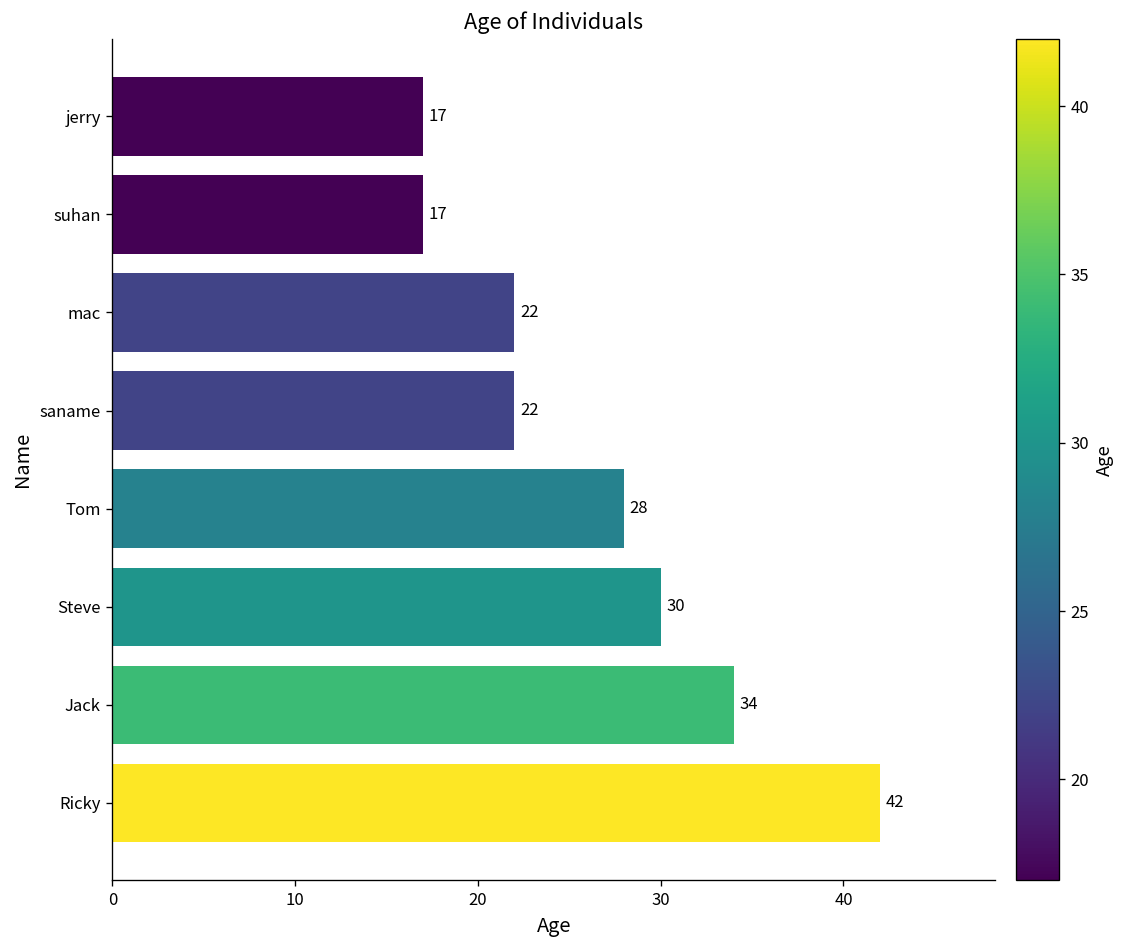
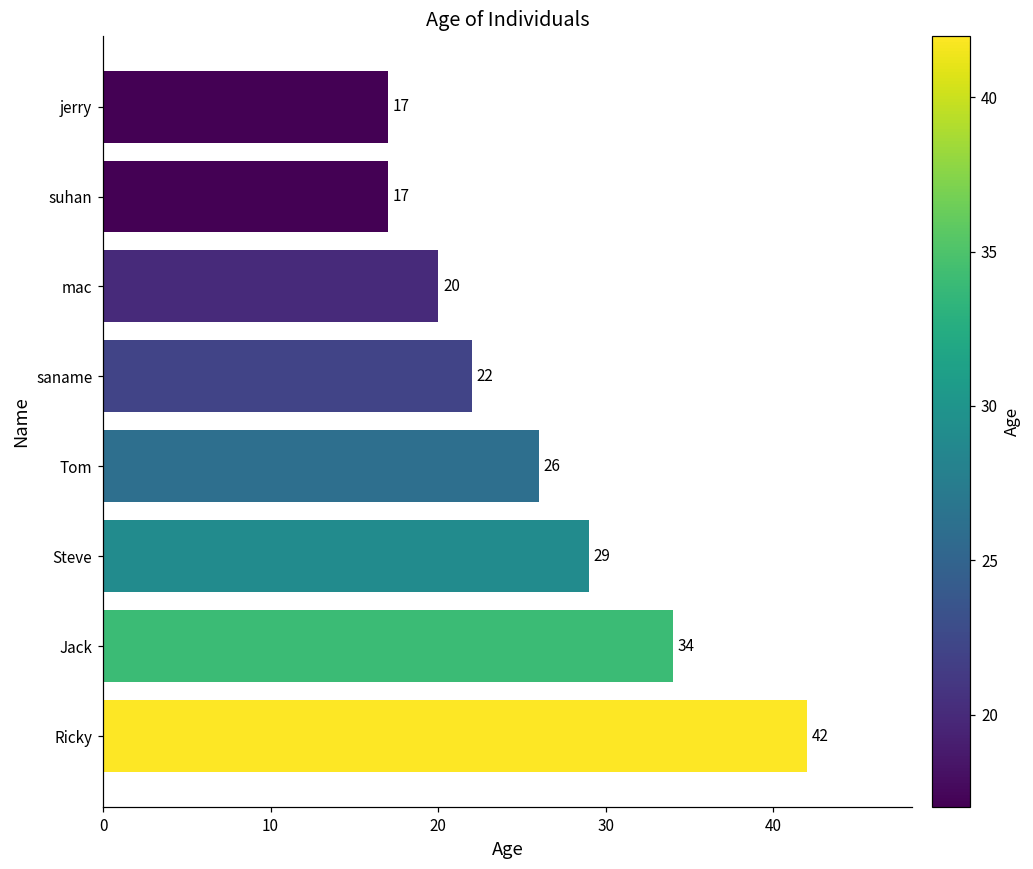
  {
    "jerry": 17,
    "suhan": 17,
-   "mac": 22,
+   "mac": 20,
    "saname": 22,
-   "Tom": 28,
-   "Steve": 30,
+   "Tom": 26,
+   "Steve": 29,
    "Jack": 34,
    "Ricky": 42
  }
